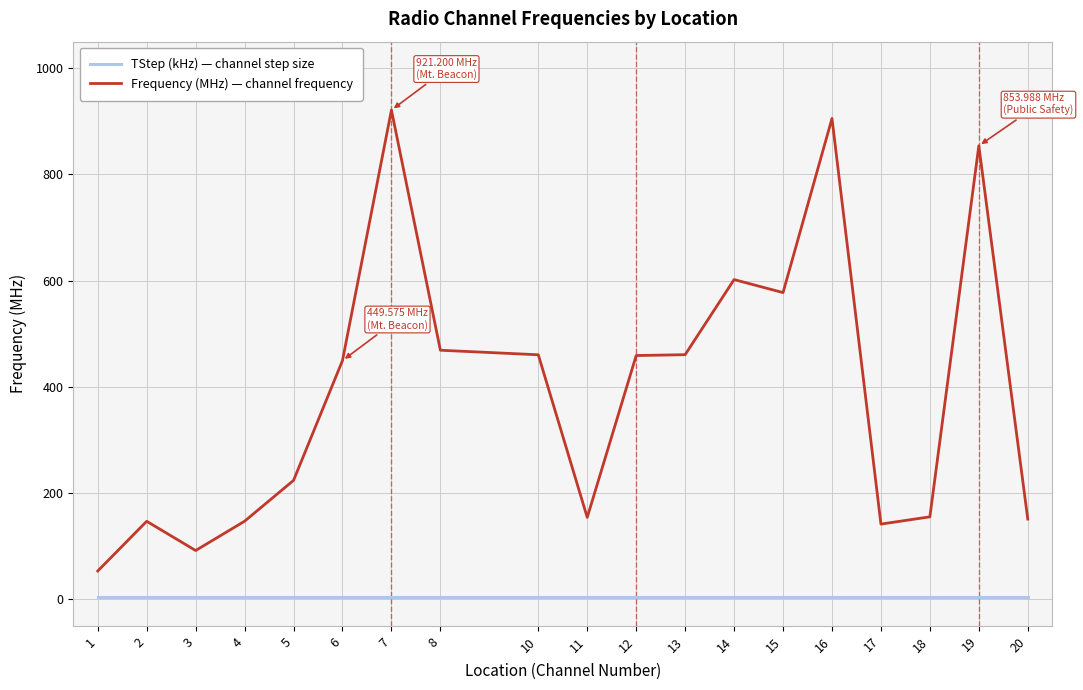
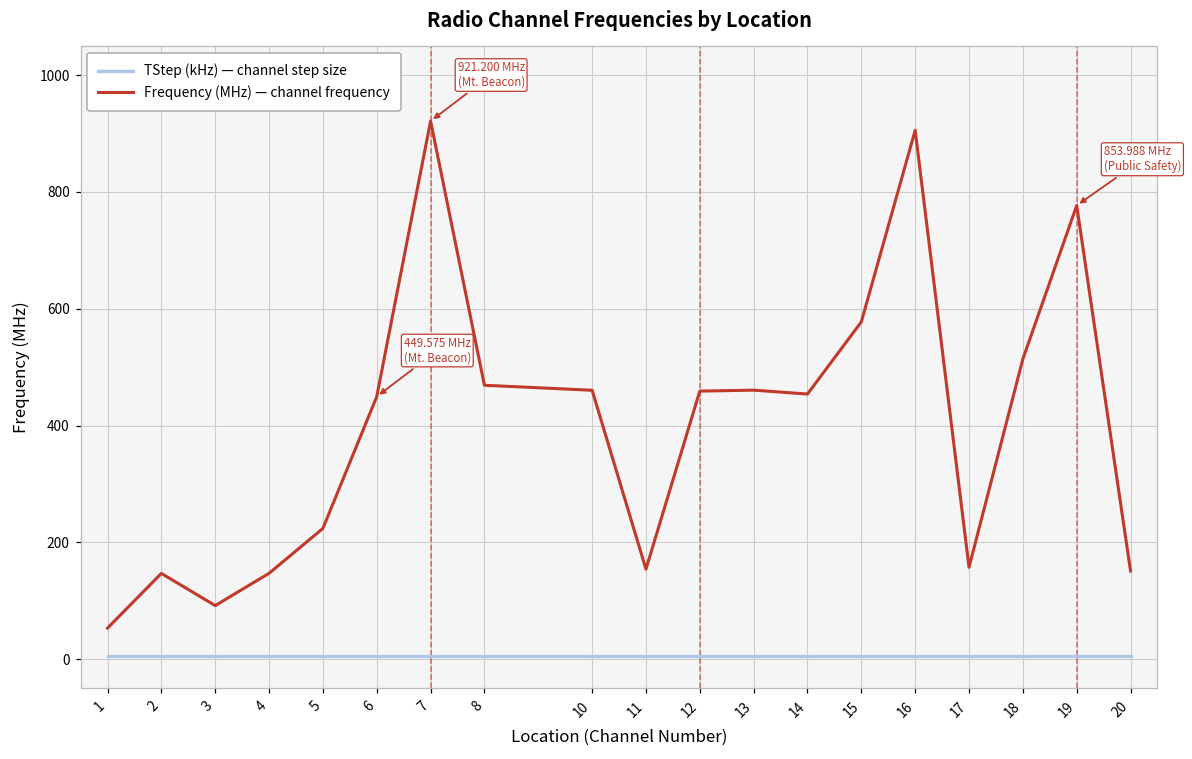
  {
    "TStep (kHz) — channel step size": {
      "1": 10,
      "2": 10,
      "3": 10,
      "4": 10,
      "5": 10,
      "6": 10,
      "7": 10,
      "8": 10,
      "10": 10,
      "11": 10,
      "12": 10,
      "13": 10,
      "14": 10,
      "15": 10,
      "16": 10,
      "17": 10,
      "18": 10,
      "19": 10,
      "20": 10
    },
    "Frequency (MHz) — channel frequency": {
      "1": 50,
      "2": 150,
      "3": 90,
      "4": 150,
      "5": 220,
      "8": 470,
      "10": 460,
      "11": 150,
      "12": 460,
      "13": 460,
-     "14": 600,
+     "14": 450,
      "15": 580,
      "16": 910,
-     "17": 140,
-     "18": 160,
-     "19": 850,
+     "17": 160,
+     "18": 510,
+     "19": 780,
      "20": 150
    }
  }
